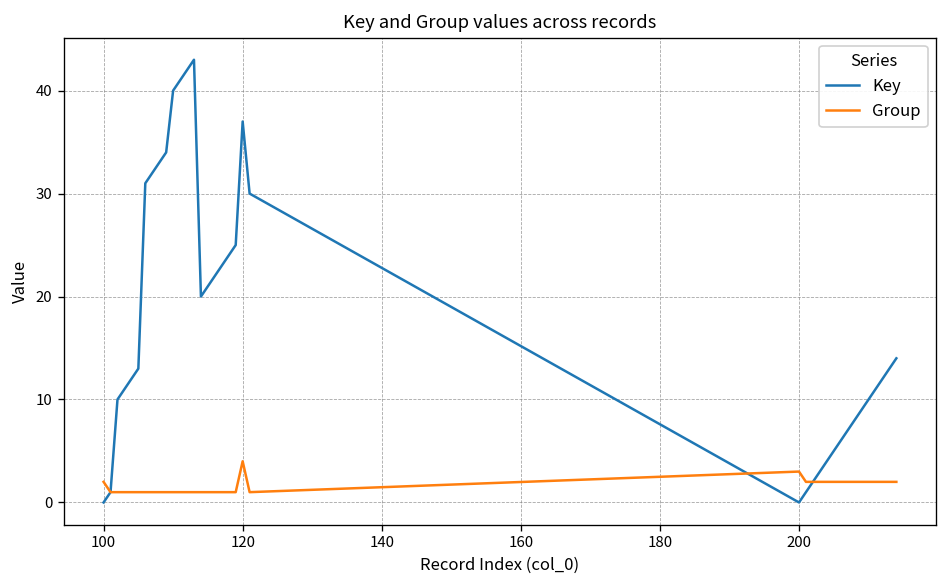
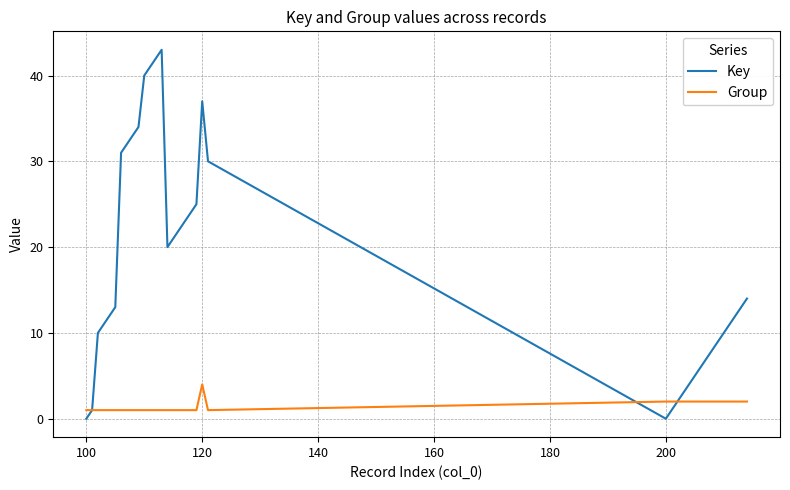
  {
    "Key": {
      "100": 0,
      "120": 37,
      "200": 0
    },
    "Group": {
-     "100": 2,
+     "100": 1,
      "120": 4,
-     "200": 3
+     "200": 2
    }
  }
